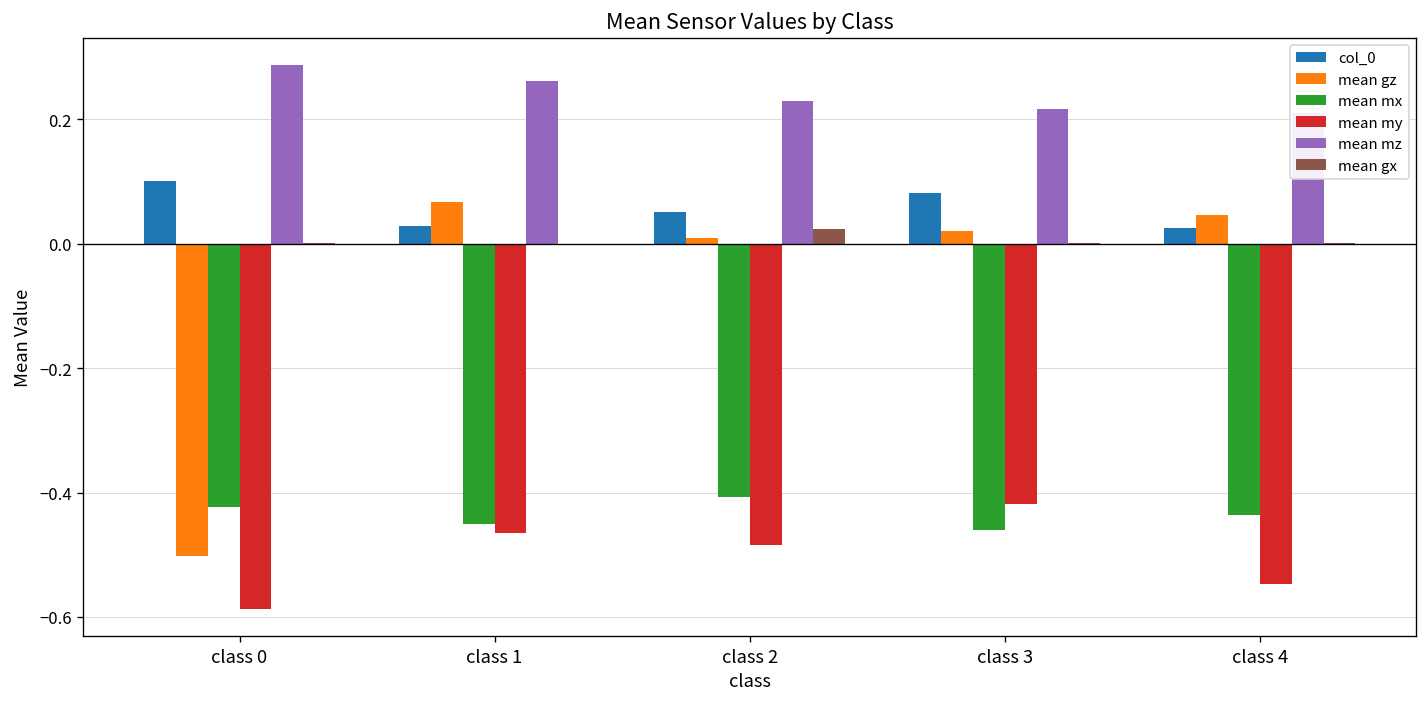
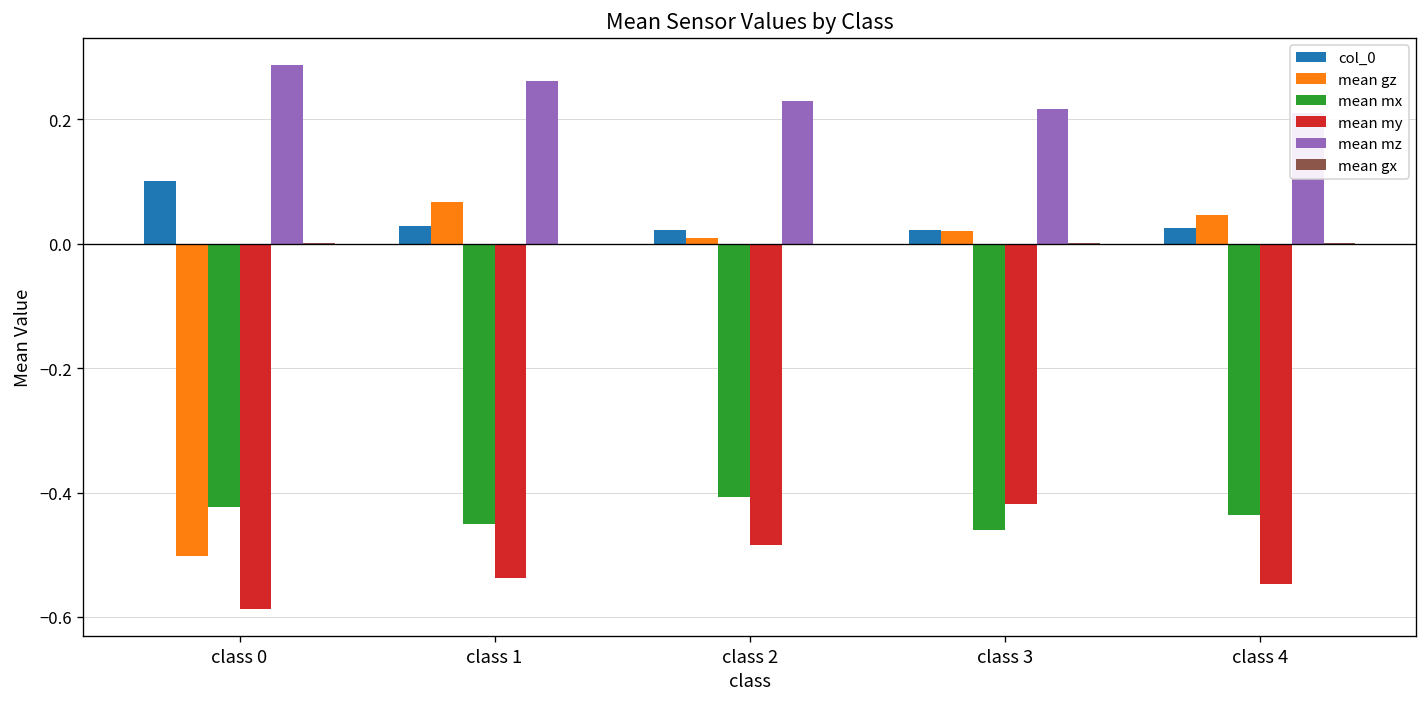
  {
    "col_0": {
      "class 0": 0.10,
      "class 1": 0.03,
-     "class 2": 0.05,
-     "class 3": 0.08,
+     "class 2": 0.02,
+     "class 3": 0.02,
      "class 4": 0.03
    },
    "mean gz": {
      "class 0": -0.50,
      "class 1": 0.07,
      "class 2": 0.01,
      "class 3": 0.02,
      "class 4": 0.05
    },
    "mean mx": {
      "class 0": -0.42,
      "class 1": -0.45,
      "class 2": -0.41,
      "class 3": -0.46,
      "class 4": -0.44
    },
    "mean my": {
      "class 0": -0.59,
-     "class 1": -0.46,
+     "class 1": -0.54,
      "class 2": -0.48,
      "class 3": -0.42,
      "class 4": -0.55
    },
    "mean mz": {
      "class 0": 0.29,
      "class 1": 0.26,
      "class 2": 0.23,
      "class 3": 0.22
    },
    "mean gx": {
-     "class 2": 0.02
+     "class 2": 0.00
    }
  }
